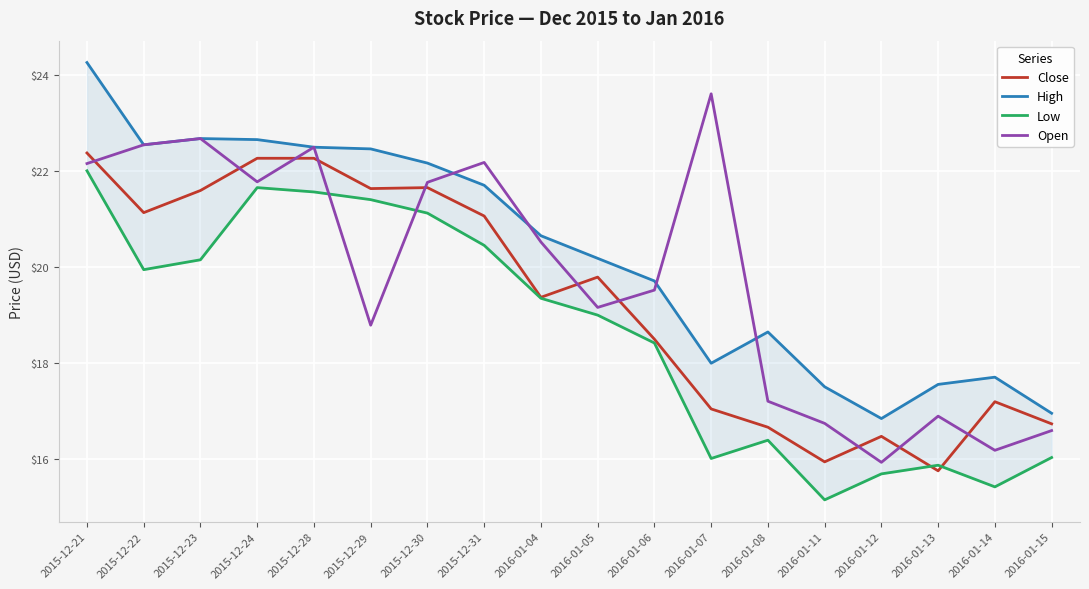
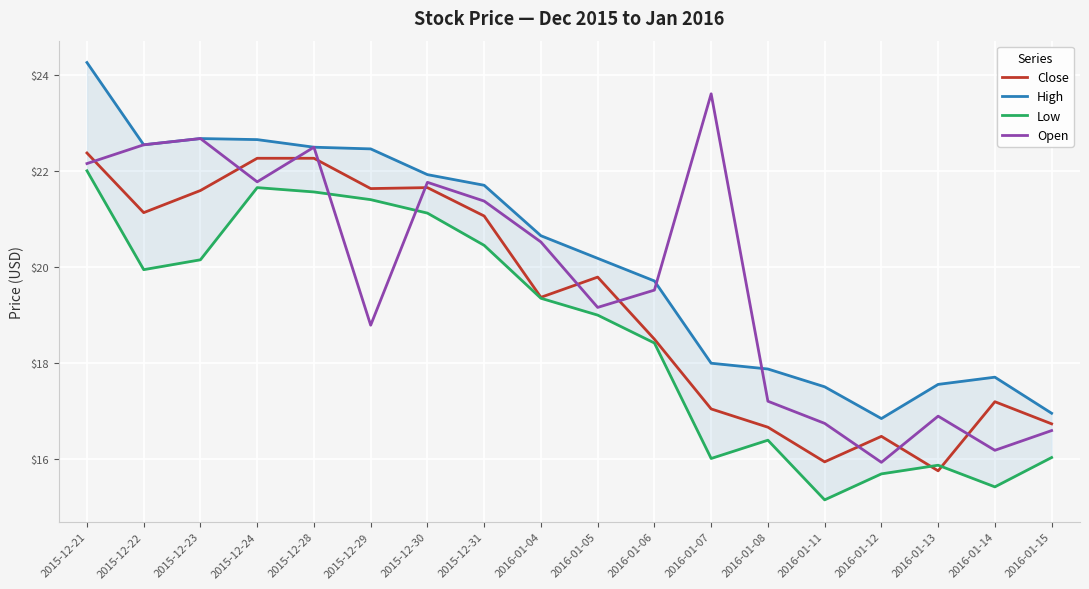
  {
    "Close": {
      "2015-12-21": "$22.4",
      "2015-12-22": "$21.1",
      "2015-12-23": "$21.6",
      "2015-12-24": "$22.3",
      "2015-12-28": "$22.3",
      "2015-12-29": "$21.6",
      "2015-12-30": "$21.7",
      "2015-12-31": "$21.1",
      "2016-01-05": "$19.8",
      "2016-01-06": "$18.5",
      "2016-01-07": "$17.0",
      "2016-01-08": "$16.7",
      "2016-01-11": "$16.0",
      "2016-01-12": "$16.5",
      "2016-01-13": "$15.8",
      "2016-01-14": "$17.2",
      "2016-01-15": "$16.7"
    },
    "High": {
      "2015-12-21": "$24.3",
      "2015-12-24": "$22.6",
      "2015-12-29": "$22.5",
-     "2015-12-30": "$22.2",
+     "2015-12-30": "$21.9",
      "2015-12-31": "$21.7",
      "2016-01-04": "$20.7",
      "2016-01-05": "$20.2",
      "2016-01-06": "$19.7",
      "2016-01-07": "$18.0",
-     "2016-01-08": "$18.6",
+     "2016-01-08": "$17.9",
      "2016-01-11": "$17.5",
      "2016-01-12": "$16.9",
      "2016-01-13": "$17.6",
      "2016-01-14": "$17.7",
      "2016-01-15": "$17.0"
    },
    "Low": {
      "2015-12-21": "$22.0",
      "2015-12-22": "$19.9",
      "2015-12-23": "$20.2",
      "2015-12-24": "$21.7",
      "2015-12-28": "$21.6",
      "2015-12-29": "$21.4",
      "2015-12-30": "$21.1",
      "2015-12-31": "$20.5",
      "2016-01-05": "$19.0",
      "2016-01-06": "$18.4",
      "2016-01-07": "$16.0",
      "2016-01-08": "$16.4",
      "2016-01-11": "$15.2",
      "2016-01-12": "$15.7",
      "2016-01-13": "$15.9",
      "2016-01-14": "$15.4",
      "2016-01-15": "$16.0"
    },
    "Open": {
      "2015-12-21": "$22.2",
      "2015-12-24": "$21.8",
      "2015-12-29": "$18.8",
      "2015-12-30": "$21.8",
-     "2015-12-31": "$22.2",
+     "2015-12-31": "$21.4",
      "2016-01-04": "$20.5",
      "2016-01-05": "$19.2",
      "2016-01-06": "$19.5",
      "2016-01-07": "$23.6",
      "2016-01-08": "$17.2",
      "2016-01-11": "$16.8",
      "2016-01-12": "$15.9",
      "2016-01-13": "$16.9",
      "2016-01-14": "$16.2",
      "2016-01-15": "$16.6"
    }
  }
